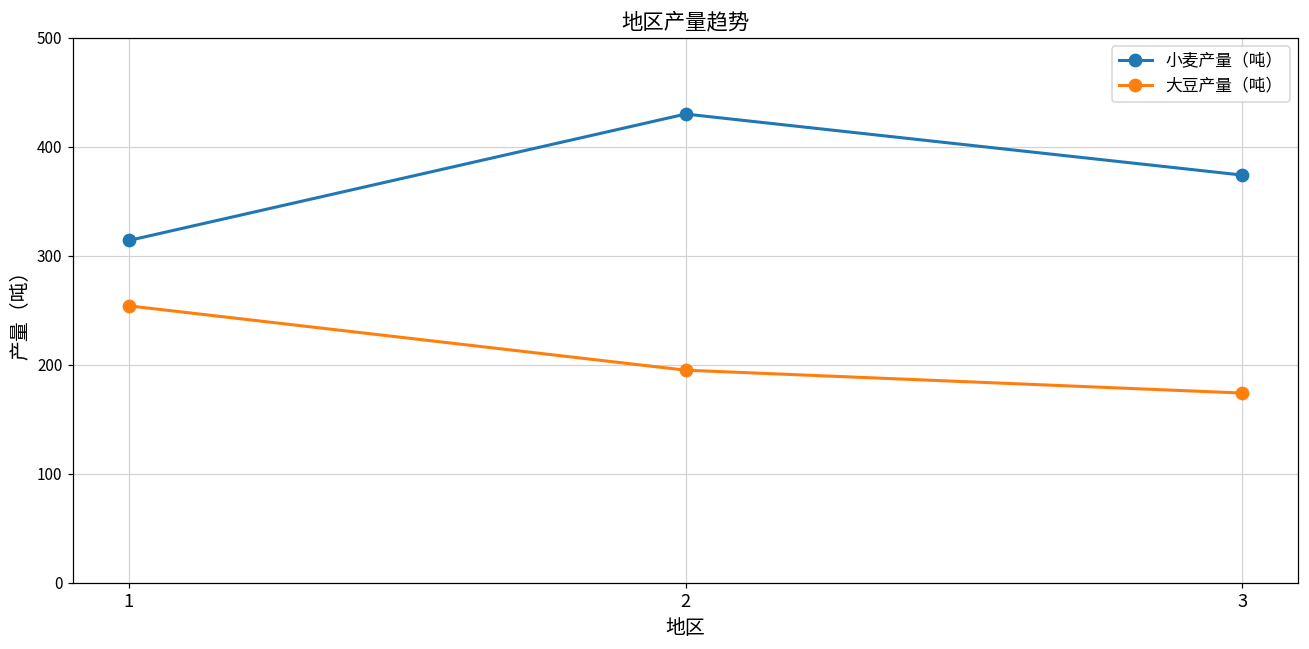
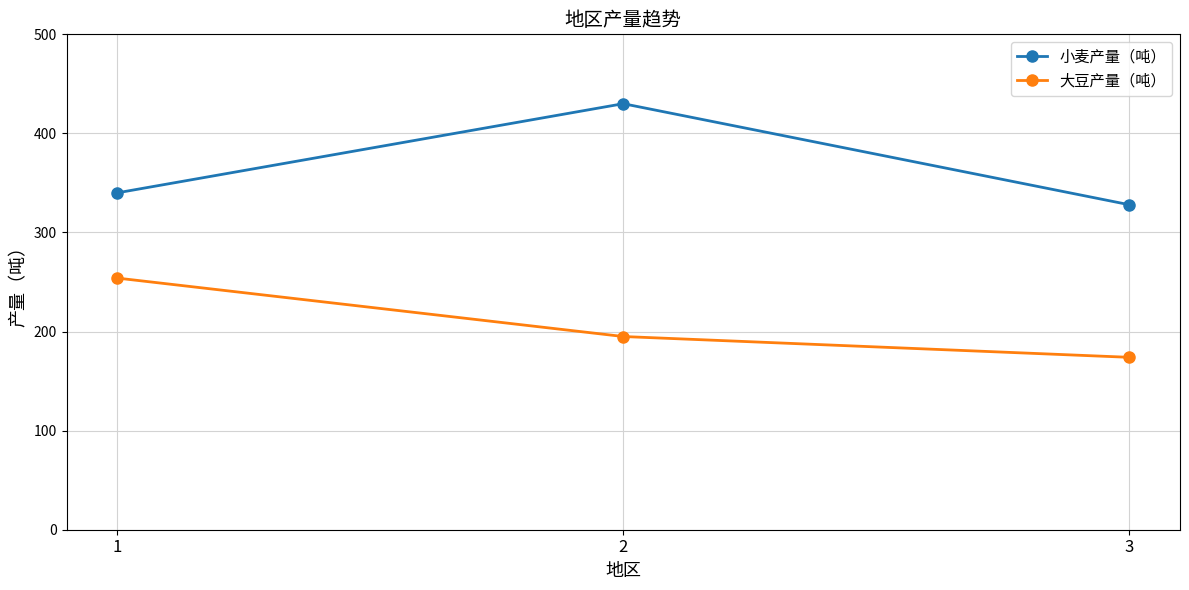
  {
    "小麦产量（吨）": {
-     "1": 310,
+     "1": 340,
      "2": 430,
-     "3": 370
+     "3": 330
    },
    "大豆产量（吨）": {
      "1": 250,
      "2": 200,
      "3": 170
    }
  }
